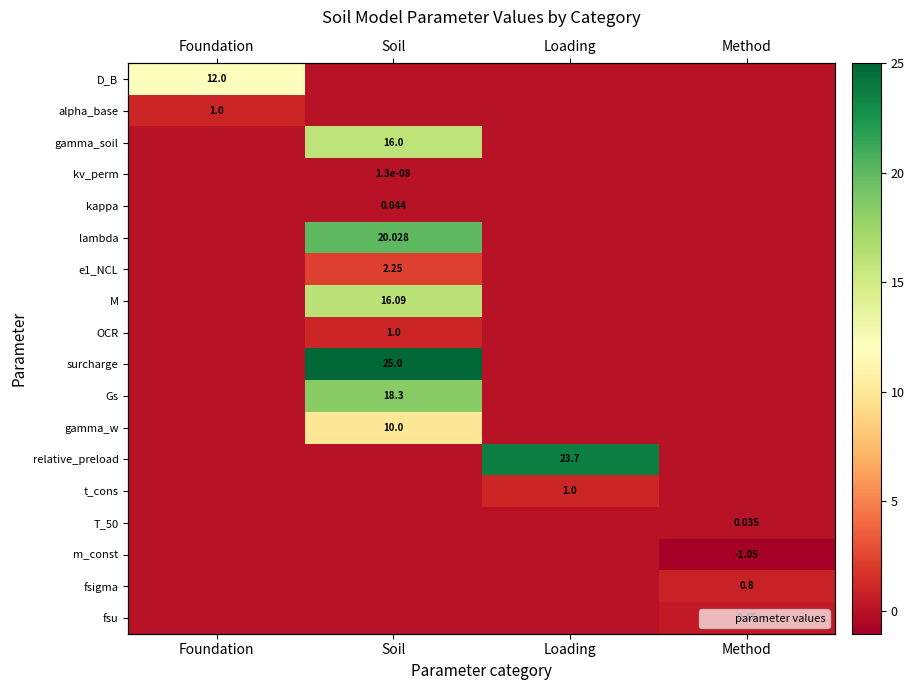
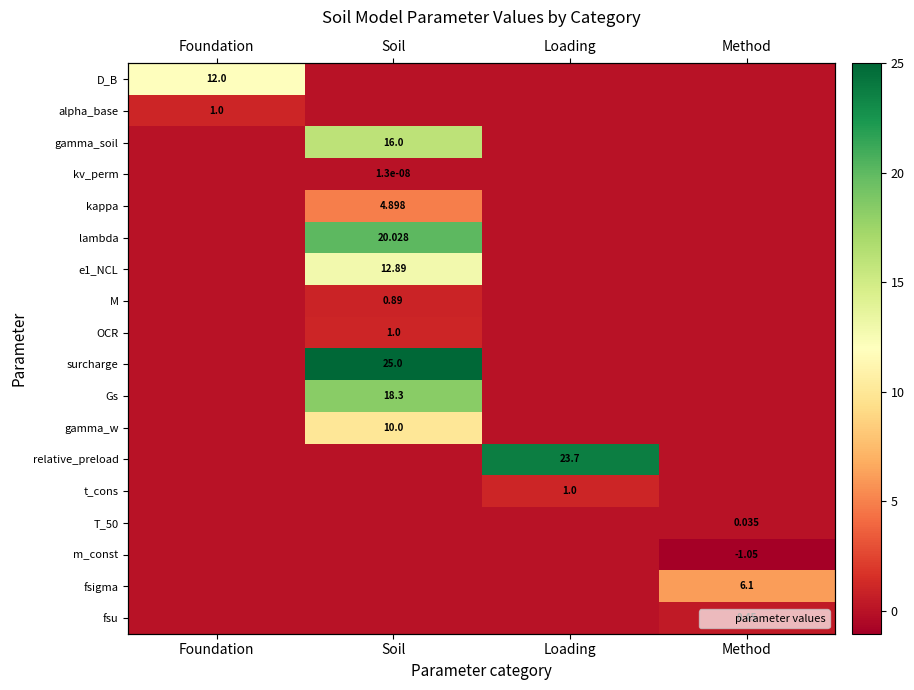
  {
    "D_B": {
      "Foundation": "12.0"
    },
    "alpha_base": {
      "Foundation": "1.0"
    },
    "gamma_soil": {
      "Soil": "16.0"
    },
    "kv_perm": {
      "Soil": "1.3e-08"
    },
    "kappa": {
-     "Soil": "0.044"
+     "Soil": "4.898"
    },
    "lambda": {
      "Soil": "20.028"
    },
    "e1_NCL": {
-     "Soil": "2.25"
+     "Soil": "12.89"
    },
    "M": {
-     "Soil": "16.09"
+     "Soil": "0.89"
    },
    "OCR": {
      "Soil": "1.0"
    },
    "surcharge": {
      "Soil": "25.0"
    },
    "Gs": {
      "Soil": "18.3"
    },
    "gamma_w": {
      "Soil": "10.0"
    },
    "relative_preload": {
      "Loading": "23.7"
    },
    "t_cons": {
      "Loading": "1.0"
    },
    "T_50": {
      "Method": "0.035"
    },
    "m_const": {
      "Method": "-1.05"
    },
    "fsigma": {
-     "Method": "0.8"
+     "Method": "6.1"
    }
  }
